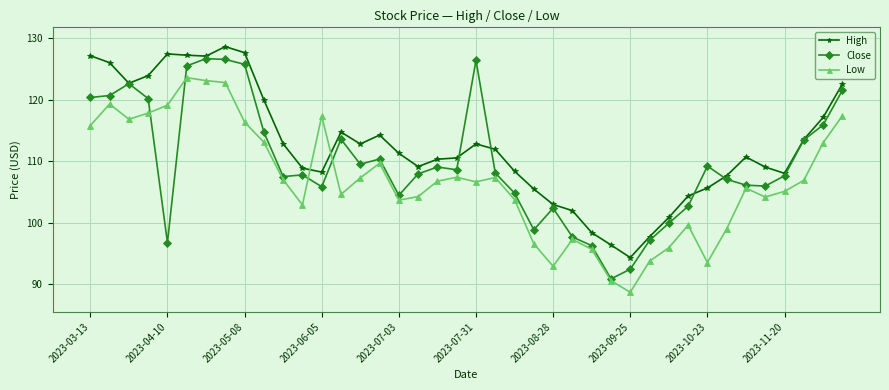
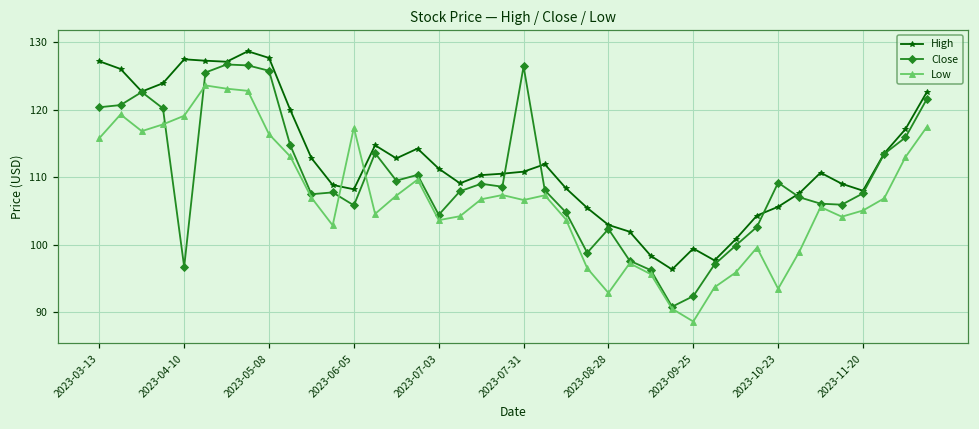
  {
    "High": {
      "2023-03-13": 127,
      "2023-04-10": 127,
      "2023-05-08": 128,
      "2023-06-05": 108,
      "2023-07-03": 111,
-     "2023-07-31": 113,
+     "2023-07-31": 111,
      "2023-08-28": 103,
-     "2023-09-25": 94,
+     "2023-09-25": 99,
      "2023-10-23": 106
    },
    "Close": {
      "2023-03-13": 120,
      "2023-04-10": 97,
      "2023-05-08": 126,
      "2023-06-05": 106,
      "2023-07-03": 104,
      "2023-07-31": 126,
      "2023-08-28": 102,
      "2023-09-25": 92,
      "2023-10-23": 109
    },
    "Low": {
      "2023-03-13": 116,
      "2023-04-10": 119,
      "2023-05-08": 116,
      "2023-06-05": 117,
      "2023-07-03": 104,
      "2023-07-31": 107,
      "2023-08-28": 93,
      "2023-09-25": 89,
      "2023-10-23": 94,
      "2023-11-20": 105
    }
  }
